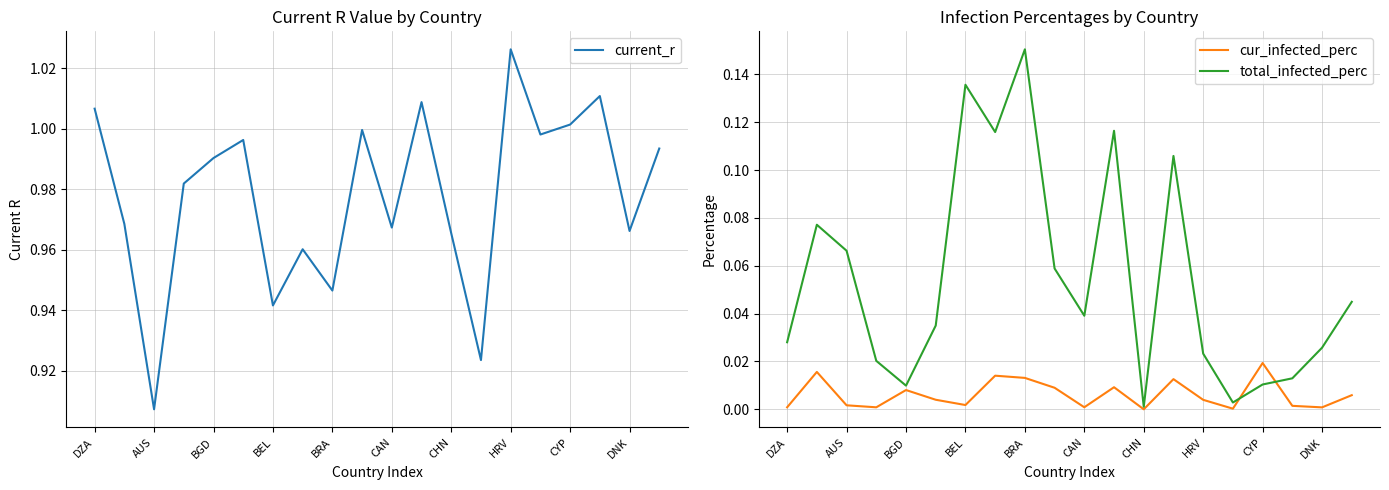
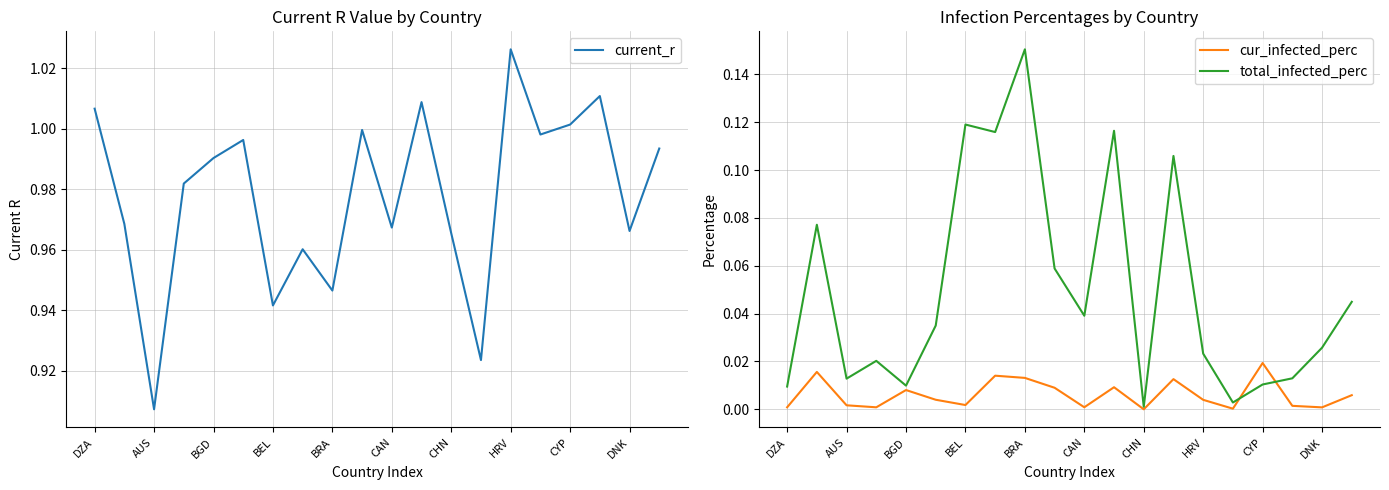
  {
    "Current R Value by Country": {
      "DZA": 1.007,
      "AUS": 0.907,
      "BGD": 0.990,
      "BEL": 0.942,
      "BRA": 0.947,
      "CAN": 0.967,
      "CHN": 0.965,
      "HRV": 1.026,
      "CYP": 1.001,
      "DNK": 0.966
    },
    "Infection Percentages by Country": {
      "cur_infected_perc": {
        "DZA": 0.001,
        "AUS": 0.002,
        "BGD": 0.008,
        "BEL": 0.002,
        "BRA": 0.013,
        "CAN": 0.001,
        "CHN": 0.000,
        "HRV": 0.004,
        "CYP": 0.019,
        "DNK": 0.001
      },
      "total_infected_perc": {
-       "DZA": 0.028,
-       "AUS": 0.066,
+       "DZA": 0.010,
+       "AUS": 0.013,
        "BGD": 0.010,
-       "BEL": 0.136,
+       "BEL": 0.119,
        "BRA": 0.150,
        "CAN": 0.039,
        "CHN": 0.001,
        "HRV": 0.023,
        "CYP": 0.010,
        "DNK": 0.026
      }
    }
  }
